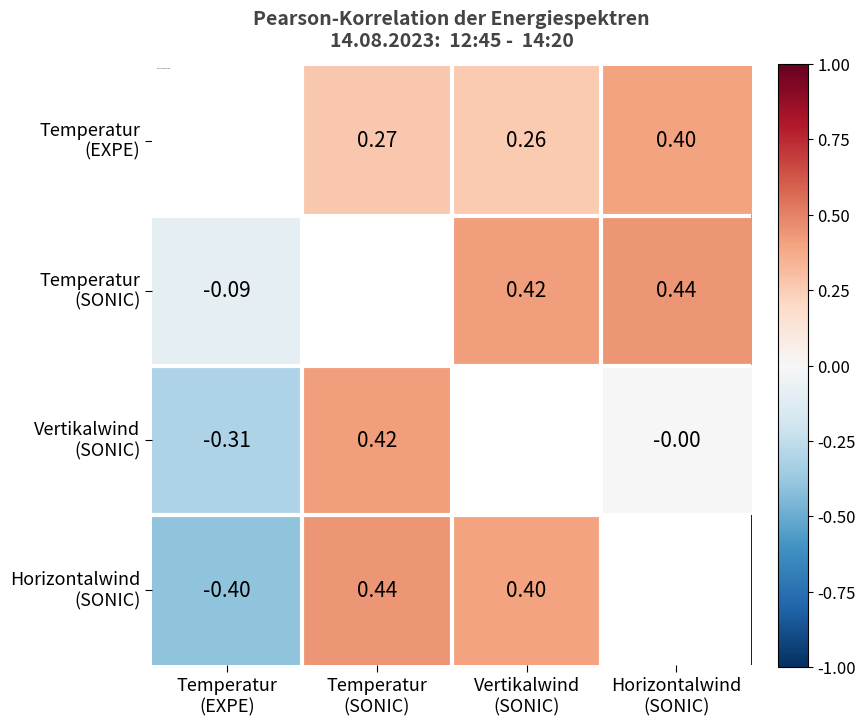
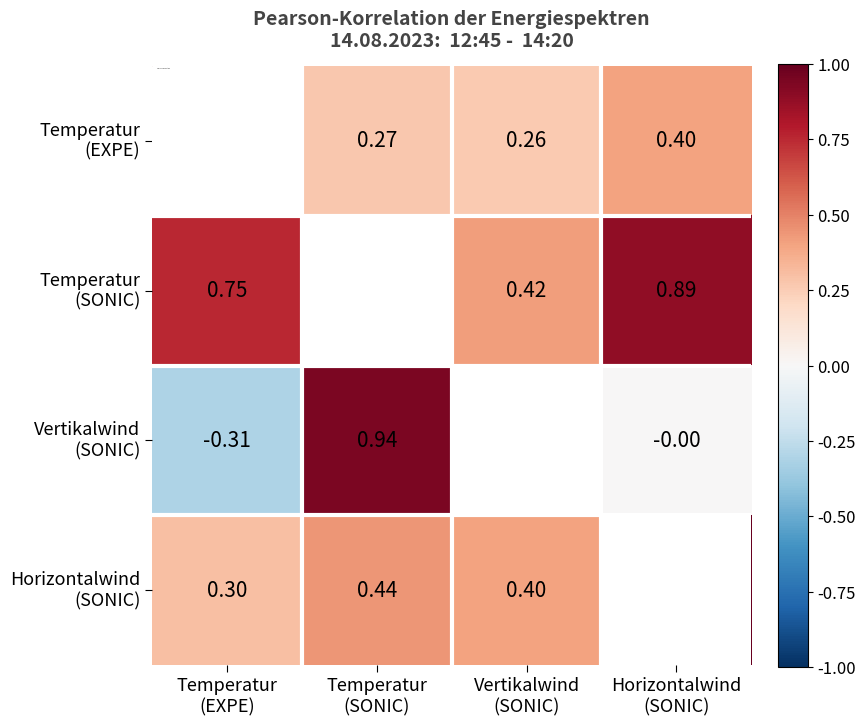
  {
    "Temperatur (EXPE)": {
      "Temperatur (SONIC)": 0.27,
      "Vertikalwind (SONIC)": 0.26,
      "Horizontalwind (SONIC)": 0.40
    },
    "Temperatur (SONIC)": {
-     "Temperatur (EXPE)": -0.09,
+     "Temperatur (EXPE)": 0.75,
      "Vertikalwind (SONIC)": 0.42,
-     "Horizontalwind (SONIC)": 0.44
+     "Horizontalwind (SONIC)": 0.89
    },
    "Vertikalwind (SONIC)": {
      "Temperatur (EXPE)": -0.31,
-     "Temperatur (SONIC)": 0.42,
+     "Temperatur (SONIC)": 0.94,
      "Horizontalwind (SONIC)": -0.00
    },
    "Horizontalwind (SONIC)": {
-     "Temperatur (EXPE)": -0.40,
+     "Temperatur (EXPE)": 0.30,
      "Temperatur (SONIC)": 0.44,
      "Vertikalwind (SONIC)": 0.40
    }
  }
